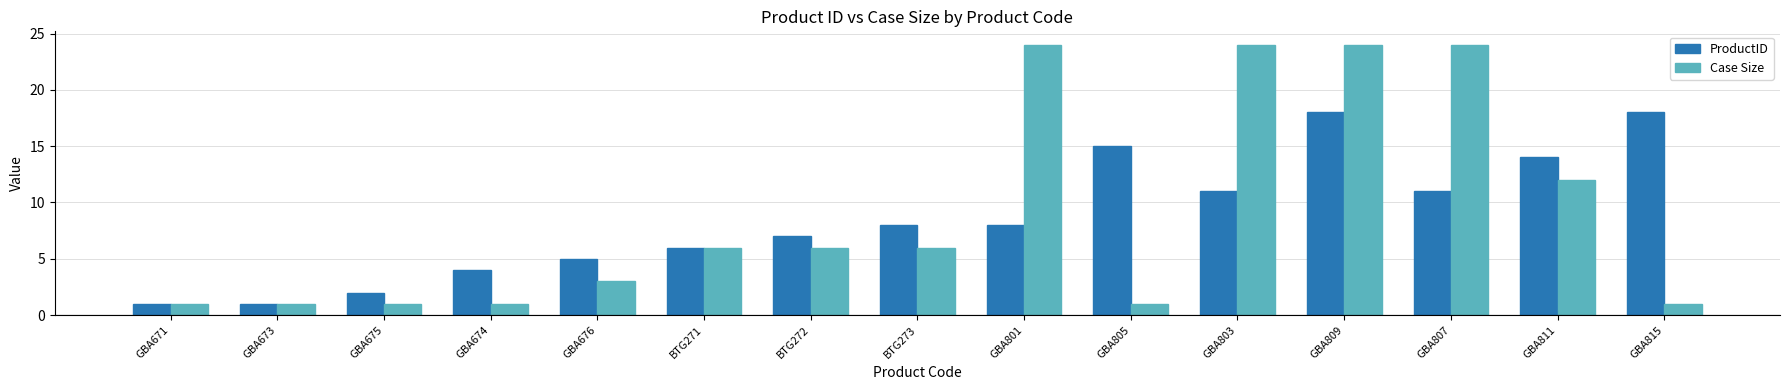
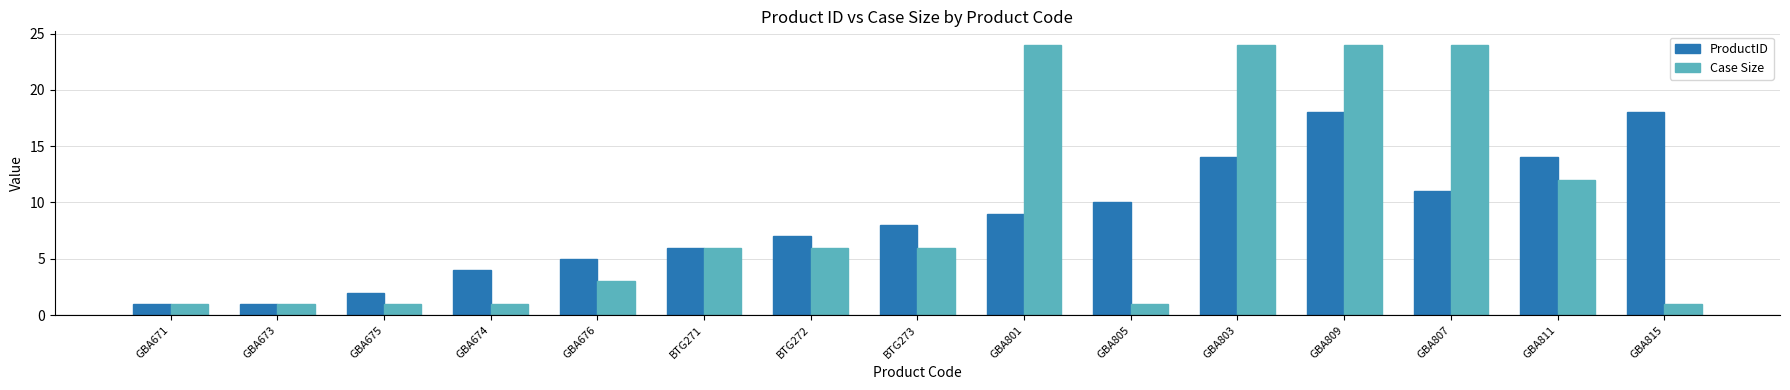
  {
    "ProductID": {
      "GBA671": 1,
      "GBA673": 1,
      "GBA675": 2,
      "GBA674": 4,
      "GBA676": 5,
      "BTG271": 6,
      "BTG272": 7,
      "BTG273": 8,
-     "GBA801": 8,
-     "GBA805": 15,
-     "GBA803": 11,
+     "GBA801": 9,
+     "GBA805": 10,
+     "GBA803": 14,
      "GBA809": 18,
      "GBA807": 11,
      "GBA811": 14,
      "GBA815": 18
    },
    "Case Size": {
      "GBA671": 1,
      "GBA673": 1,
      "GBA675": 1,
      "GBA674": 1,
      "GBA676": 3,
      "BTG271": 6,
      "BTG272": 6,
      "BTG273": 6,
      "GBA801": 24,
      "GBA805": 1,
      "GBA803": 24,
      "GBA809": 24,
      "GBA807": 24,
      "GBA811": 12,
      "GBA815": 1
    }
  }
